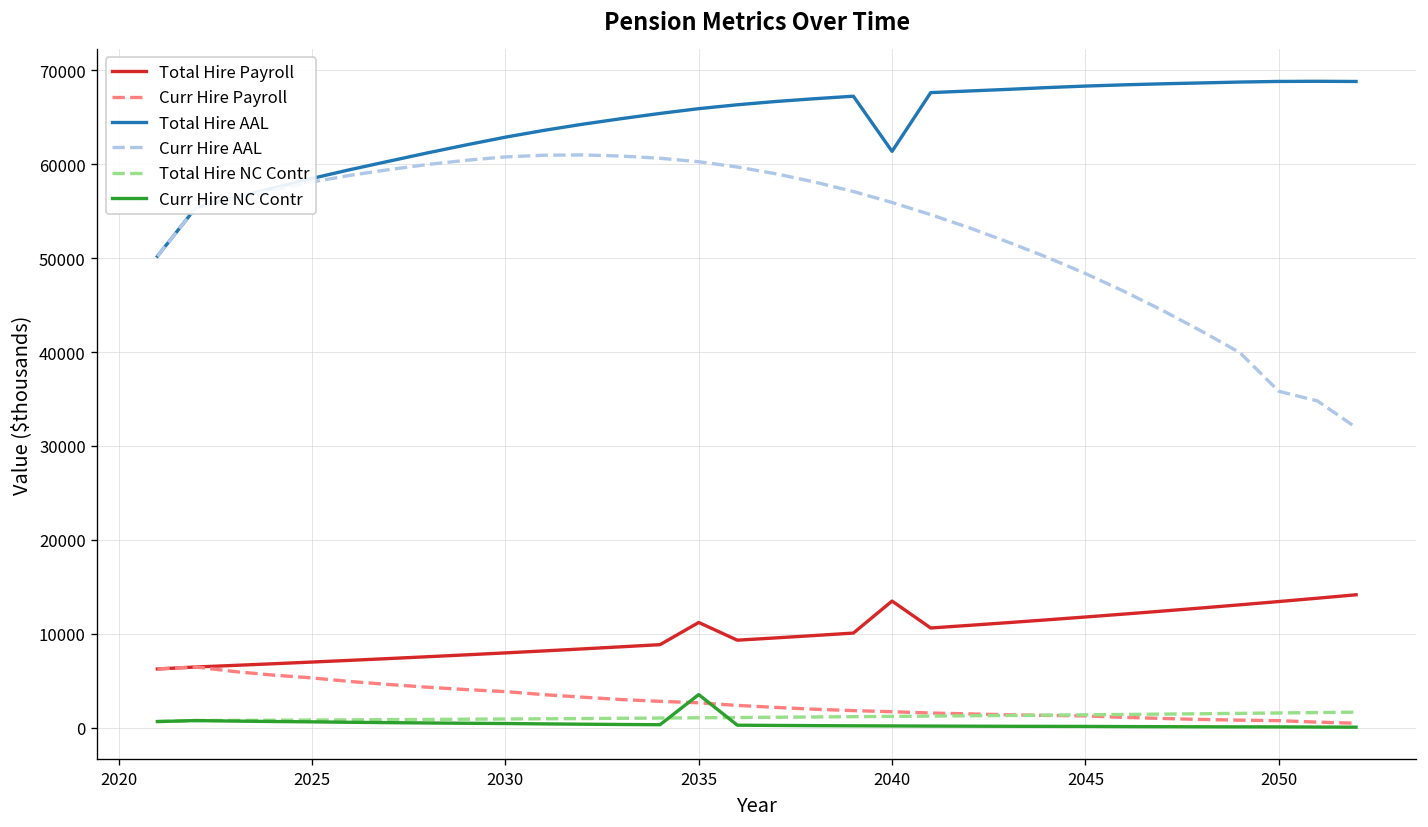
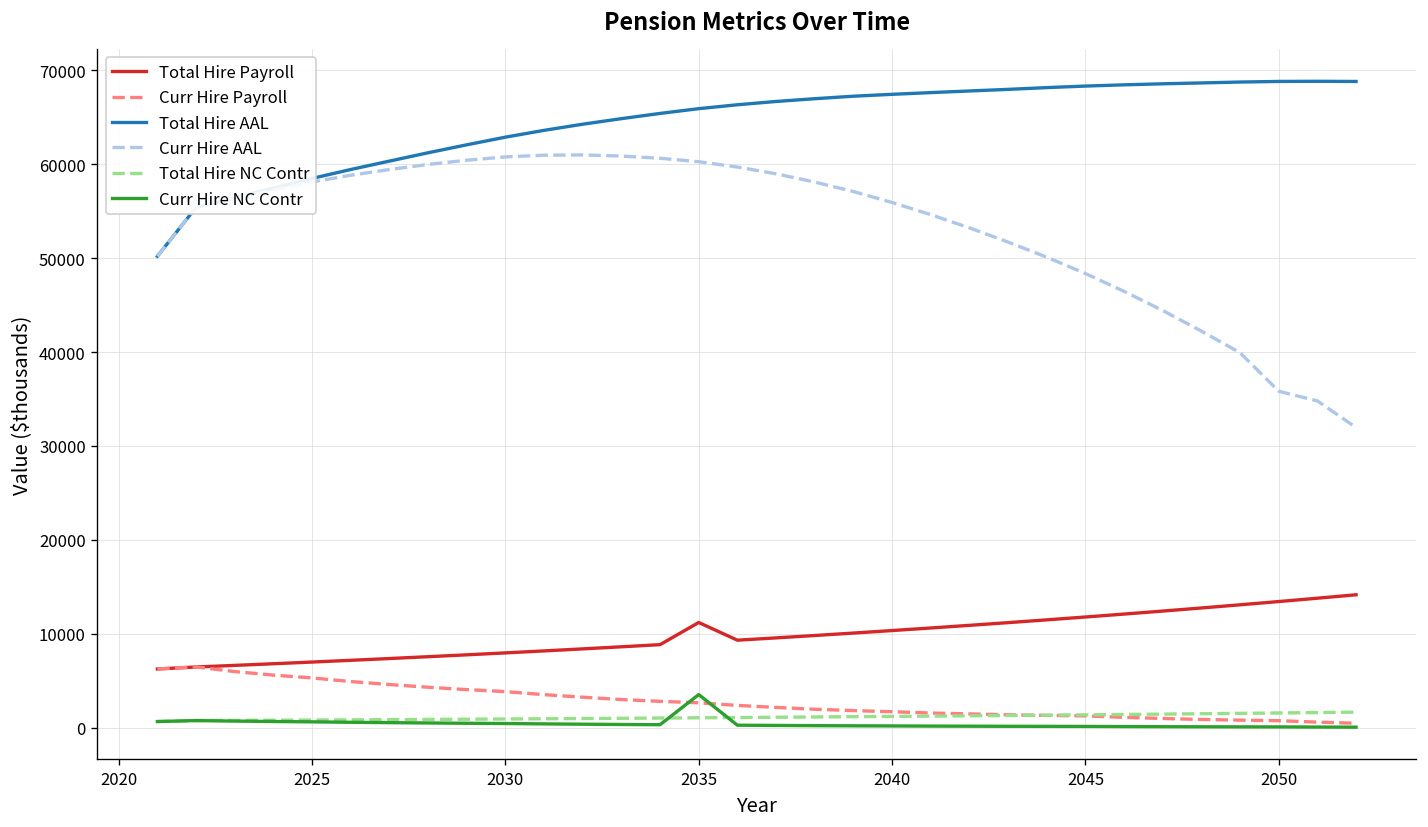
  {
    "Total Hire Payroll": {
      "2025": 7000,
      "2030": 8000,
      "2035": 11000,
-     "2040": 13000,
+     "2040": 10000,
      "2045": 12000,
      "2050": 13000
    },
    "Curr Hire Payroll": {
      "2025": 5000,
      "2030": 4000,
      "2035": 3000,
      "2040": 2000,
      "2050": 1000
    },
    "Total Hire AAL": {
      "2030": 63000,
      "2035": 66000,
-     "2040": 61000,
+     "2040": 67000,
      "2045": 68000,
      "2050": 69000
    },
    "Curr Hire AAL": {
      "2030": 61000,
      "2035": 60000,
      "2040": 56000,
      "2045": 48000,
      "2050": 36000
    },
    "Total Hire NC Contr": {
      "2030": 1000,
      "2035": 1000,
      "2040": 1000,
      "2050": 2000
    },
    "Curr Hire NC Contr": {
      "2030": 0,
      "2035": 4000,
      "2040": 0,
      "2045": 0,
      "2050": 0
    }
  }
